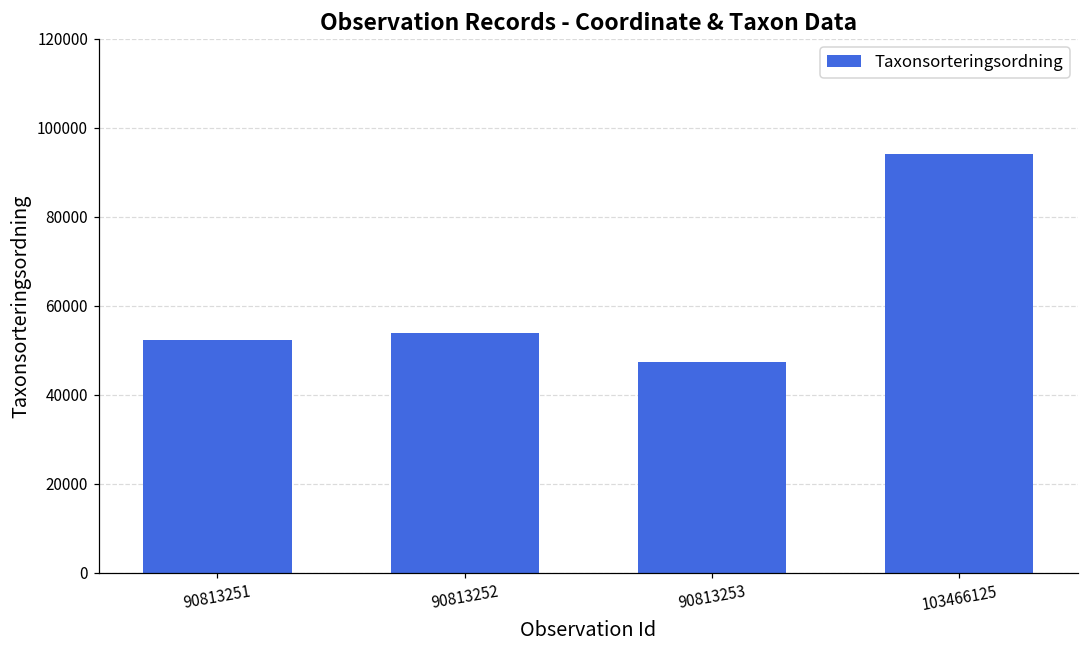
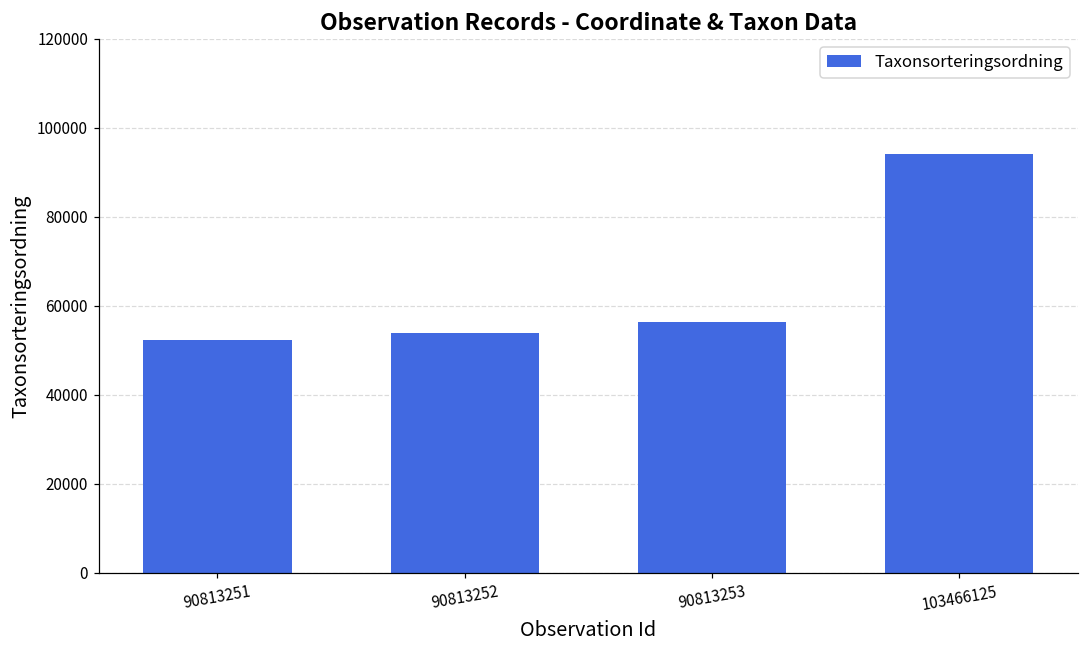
  {
    "90813251": 52000,
    "90813252": 54000,
-   "90813253": 47000,
+   "90813253": 56000,
    "103466125": 94000
  }
